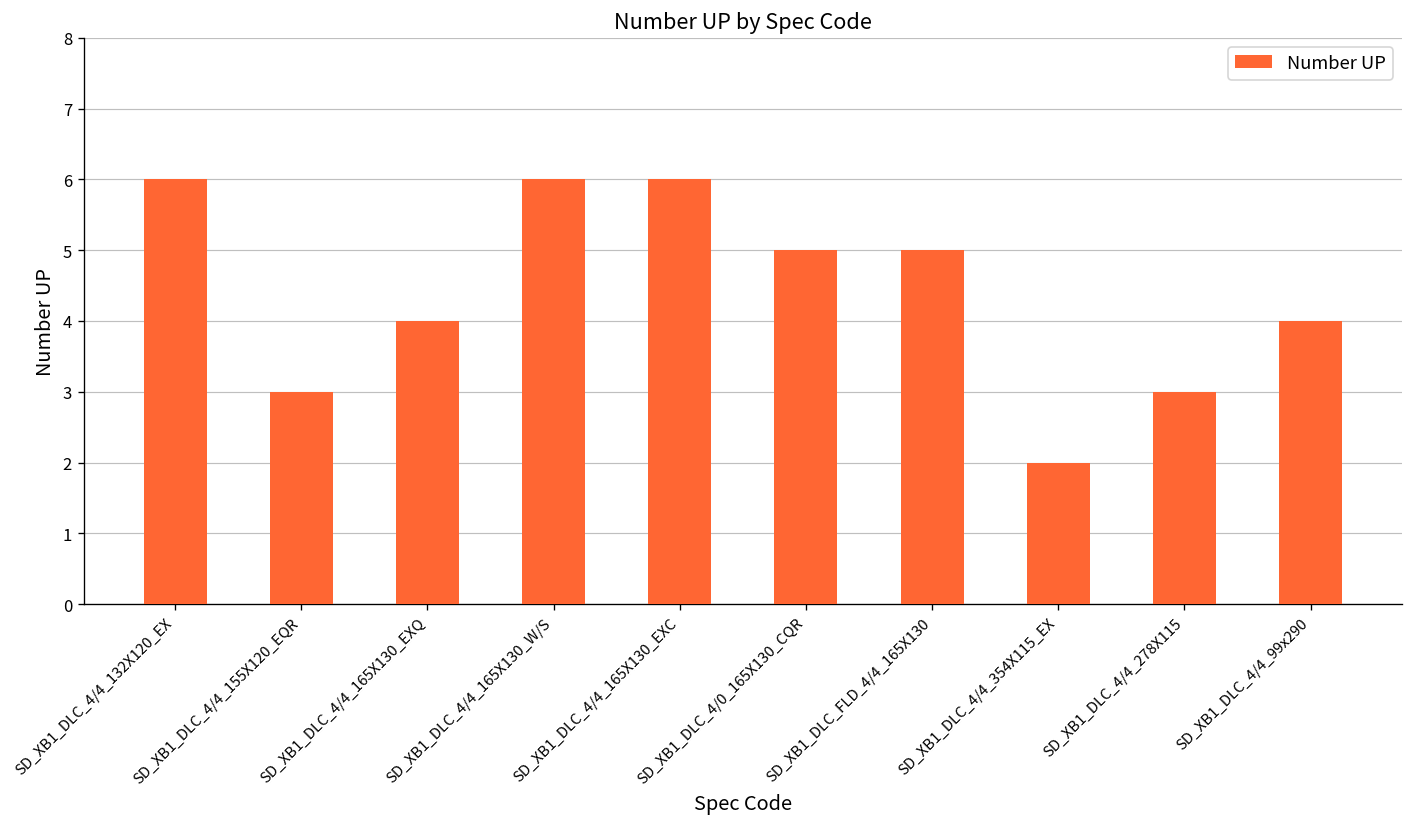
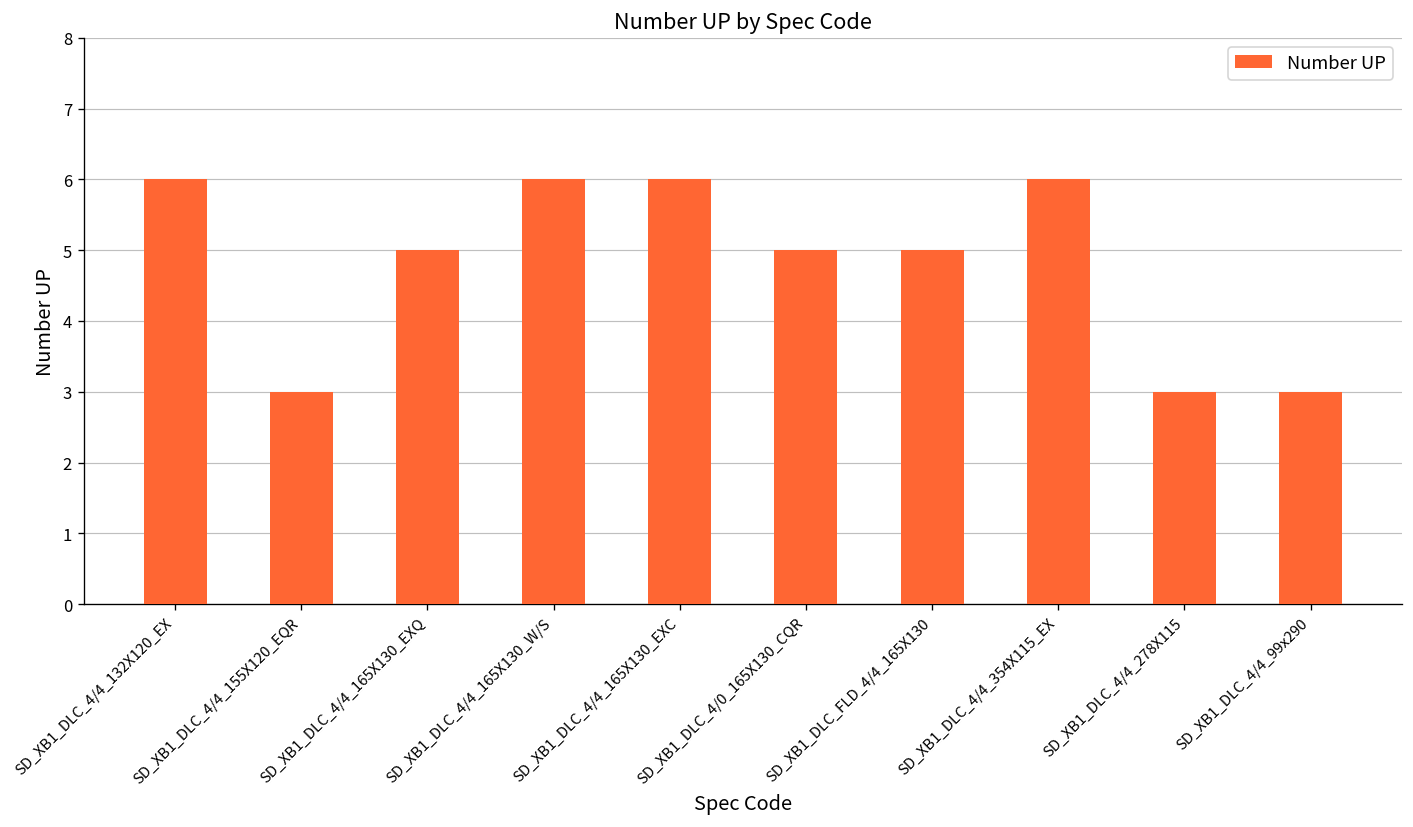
  {
    "SD_XB1_DLC_4/4_132X120_EX": 6,
    "SD_XB1_DLC_4/4_155X120_EQR": 3,
-   "SD_XB1_DLC_4/4_165X130_EXQ": 4,
+   "SD_XB1_DLC_4/4_165X130_EXQ": 5,
    "SD_XB1_DLC_4/4_165X130_W/S": 6,
    "SD_XB1_DLC_4/4_165X130_EXC": 6,
    "SD_XB1_DLC_4/0_165X130_CQR": 5,
    "SD_XB1_DLC_FLD_4/4_165X130": 5,
-   "SD_XB1_DLC_4/4_354X115_EX": 2,
+   "SD_XB1_DLC_4/4_354X115_EX": 6,
    "SD_XB1_DLC_4/4_278X115": 3,
-   "SD_XB1_DLC_4/4_99x290": 4
+   "SD_XB1_DLC_4/4_99x290": 3
  }
